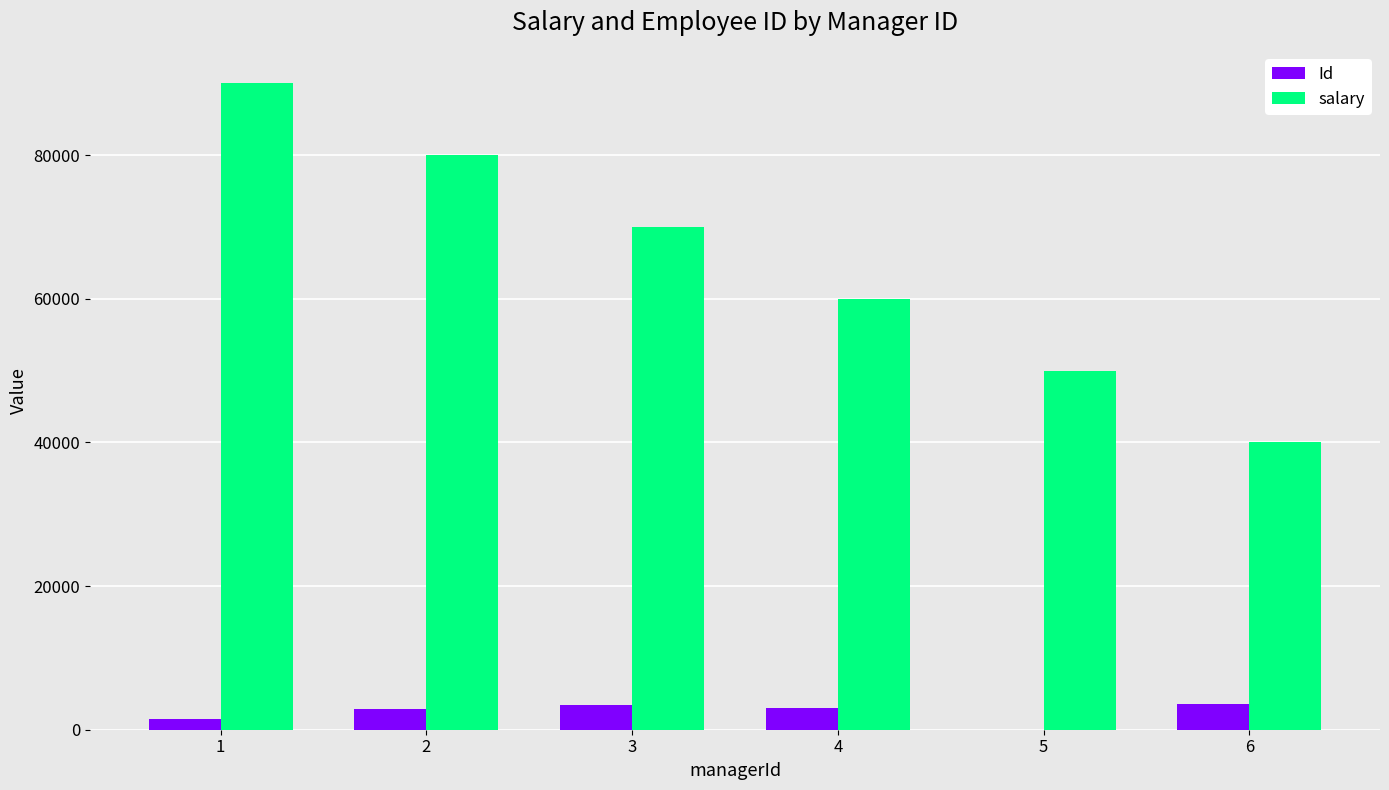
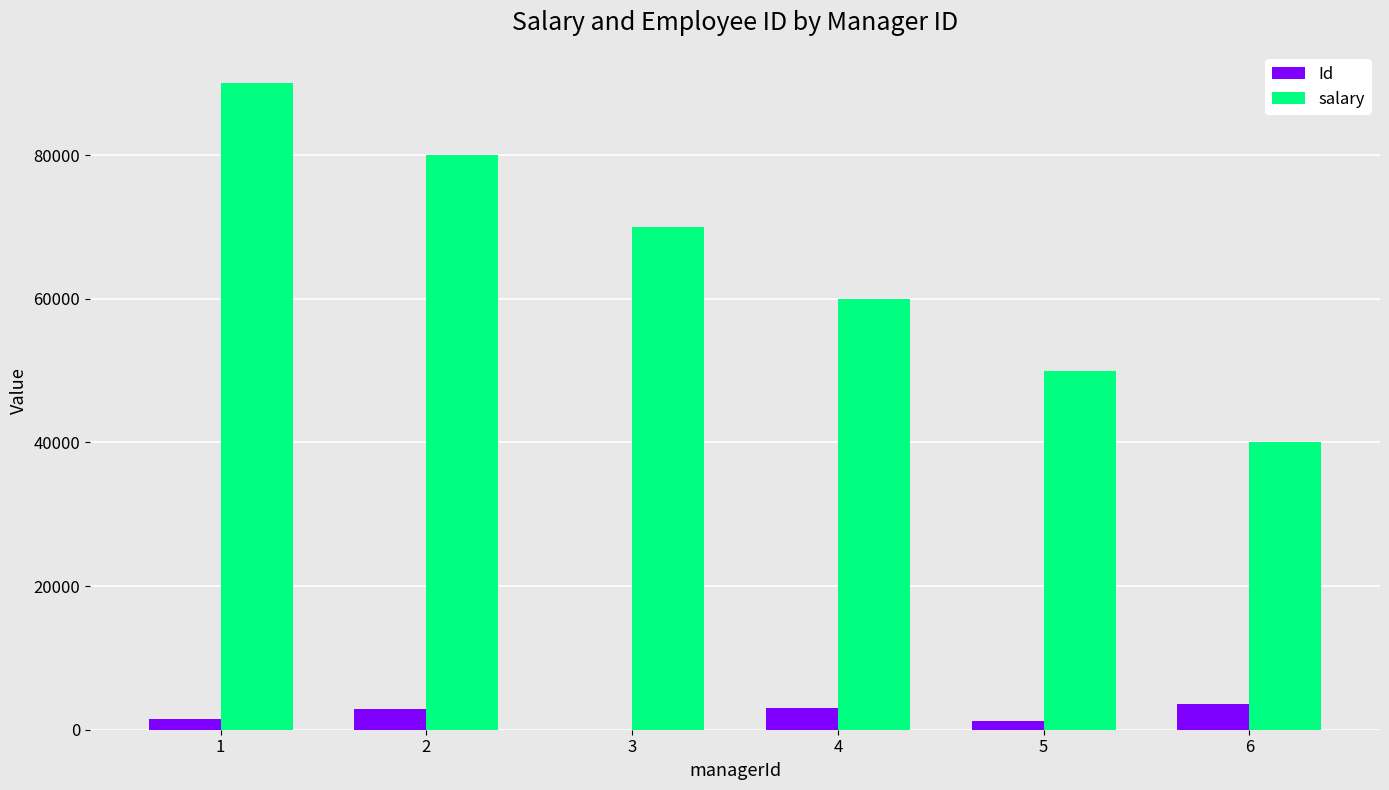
  {
    "Id": {
      "1": 2000,
      "2": 3000,
-     "3": 3000,
+     "3": 0,
      "4": 3000,
-     "5": 0,
+     "5": 1000,
      "6": 4000
    },
    "salary": {
      "1": 90000,
      "2": 80000,
      "3": 70000,
      "4": 60000,
      "5": 50000,
      "6": 40000
    }
  }
